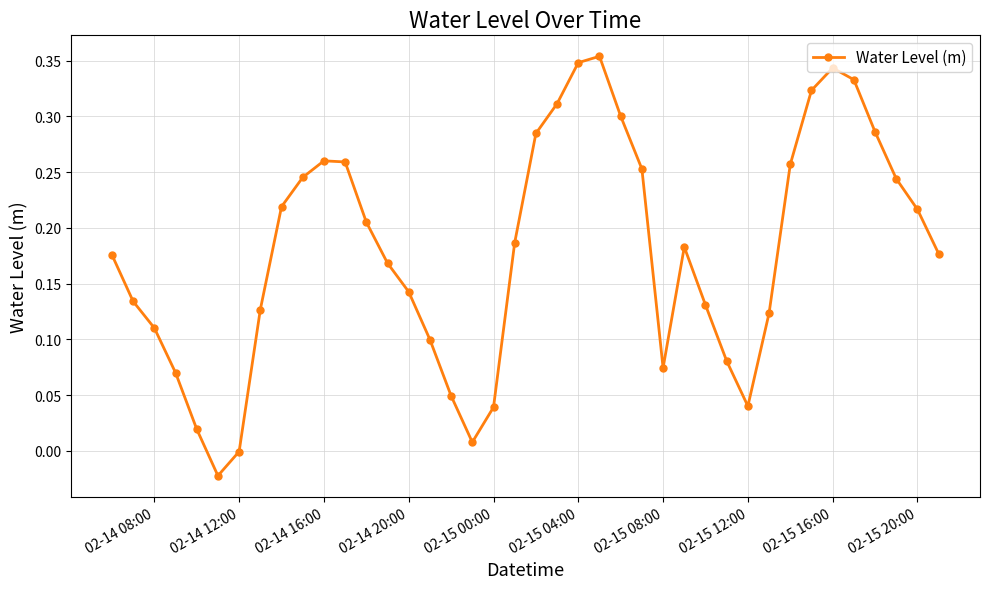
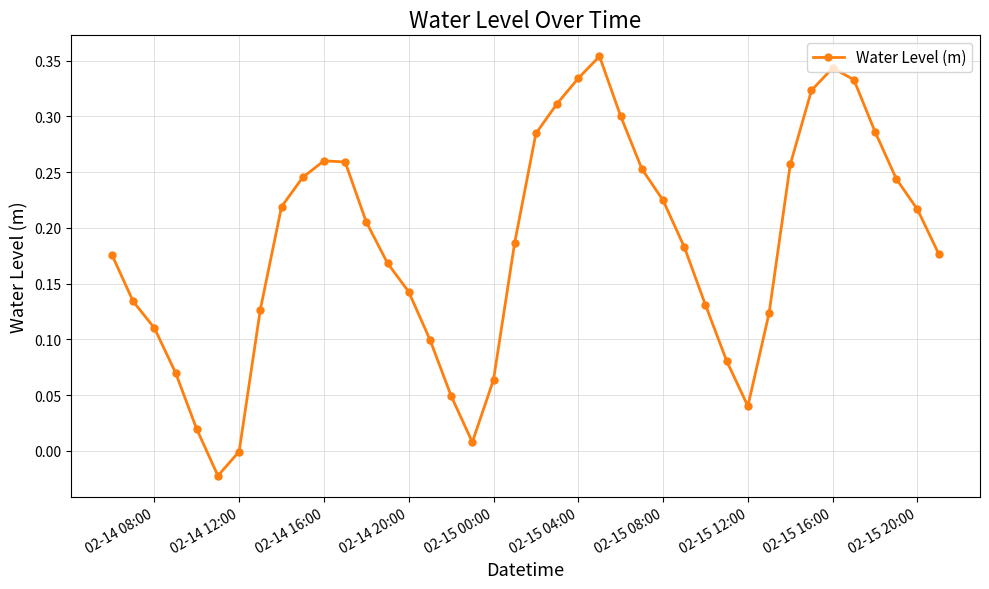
  {
    "02-14 08:00": 0.110,
    "02-14 12:00": -0.001,
    "02-14 16:00": 0.260,
    "02-14 20:00": 0.143,
-   "02-15 00:00": 0.039,
-   "02-15 04:00": 0.348,
-   "02-15 08:00": 0.075,
+   "02-15 00:00": 0.064,
+   "02-15 04:00": 0.334,
+   "02-15 08:00": 0.225,
    "02-15 12:00": 0.040,
    "02-15 20:00": 0.217
  }
